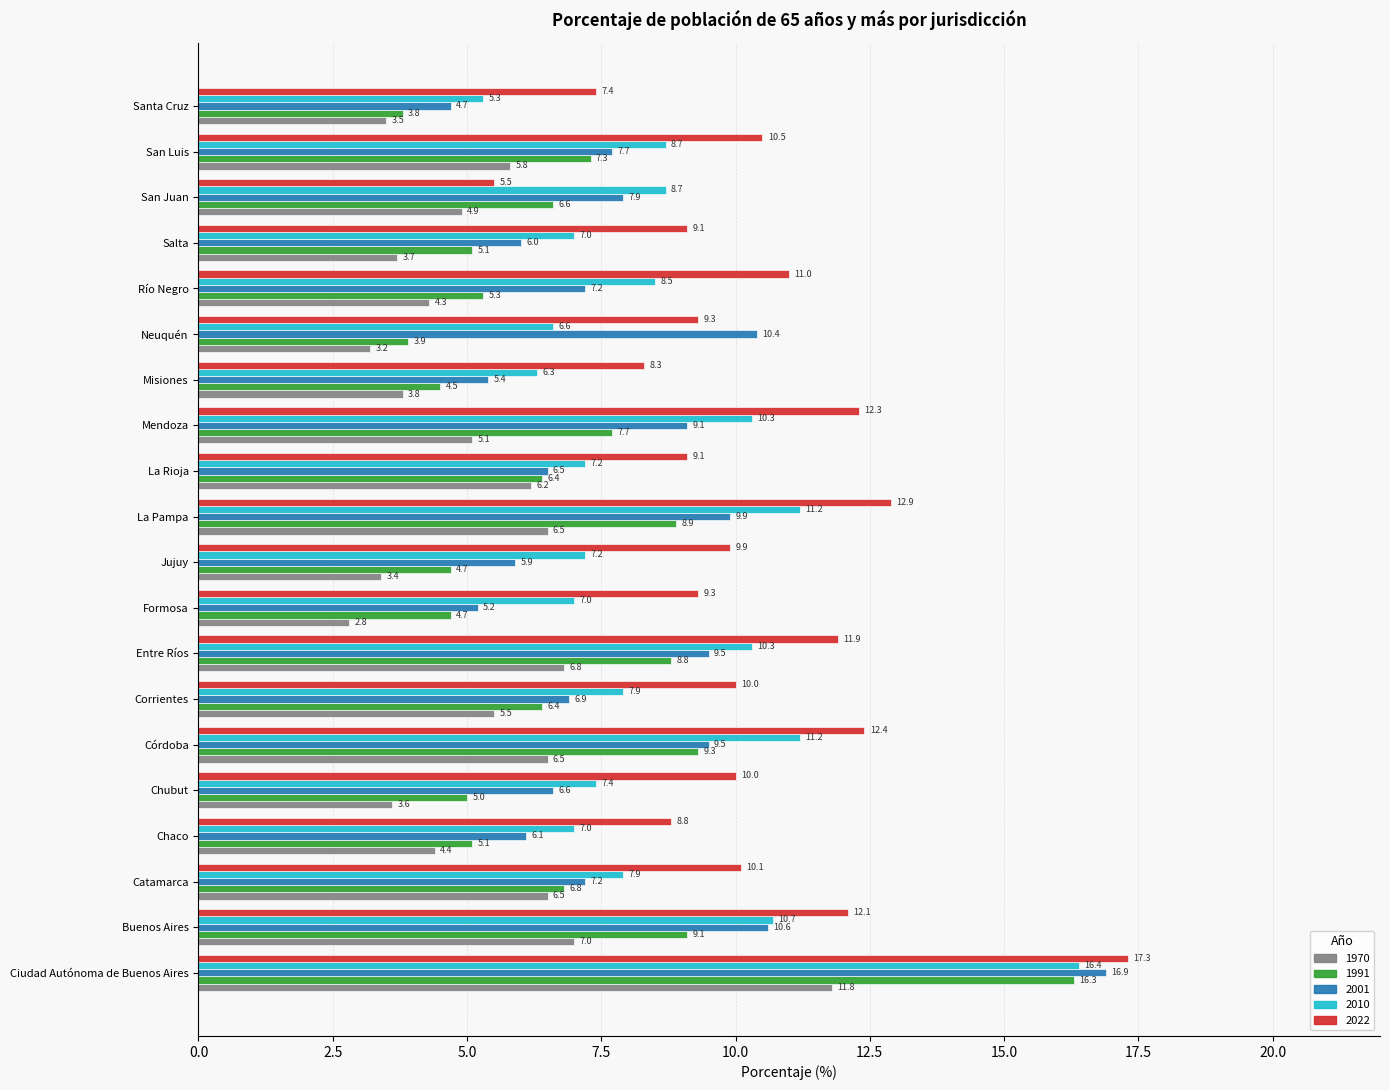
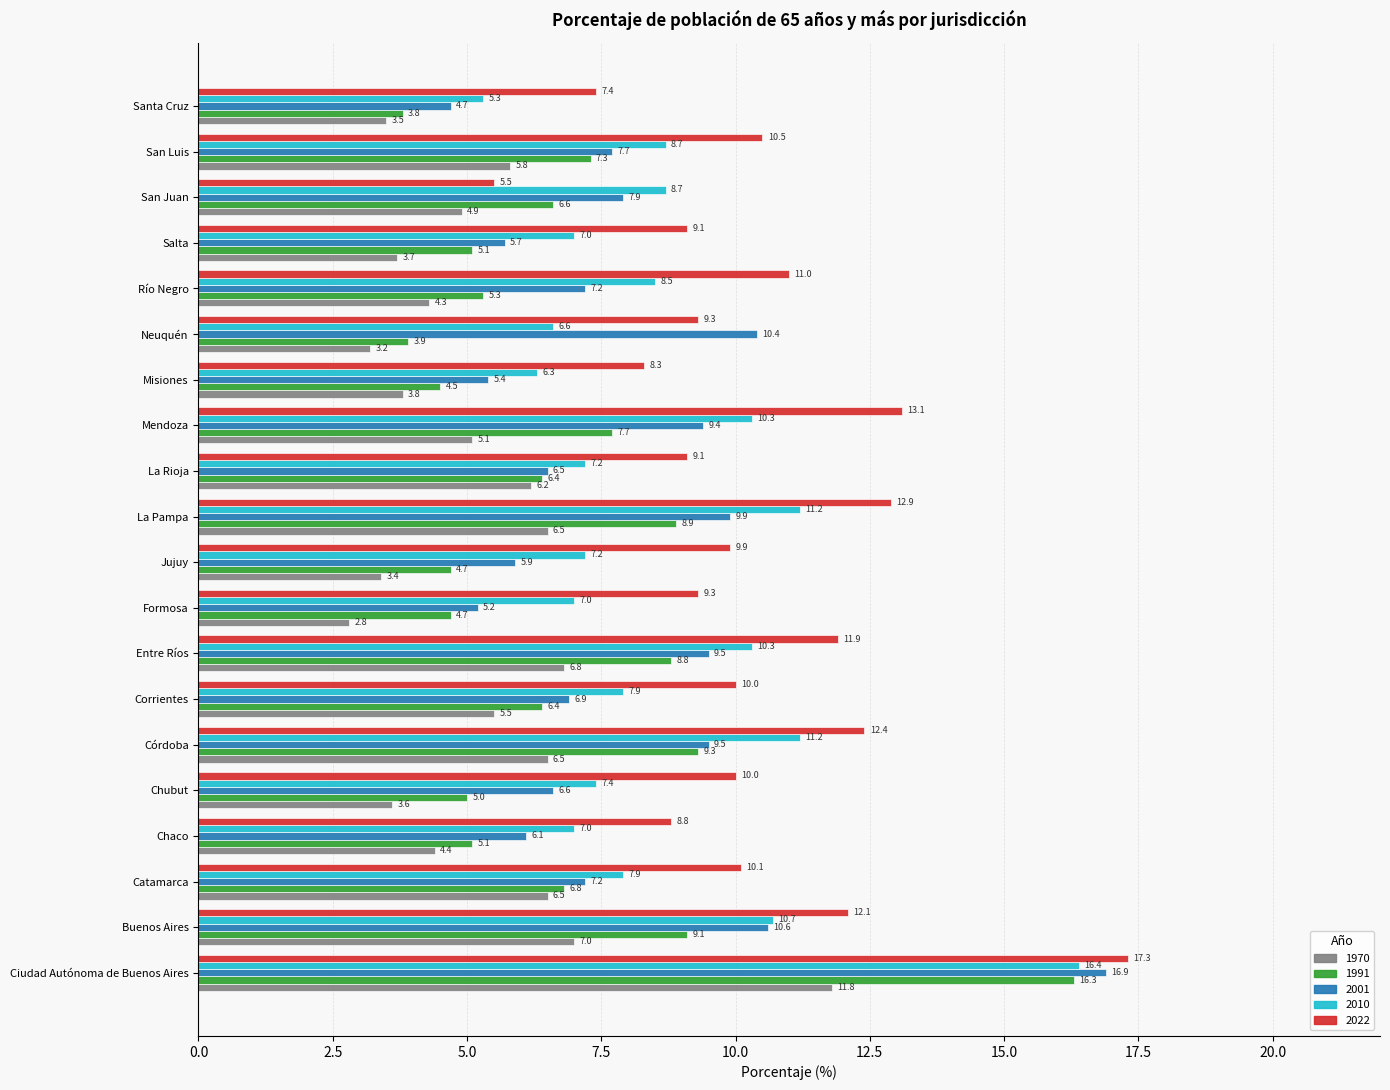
  {
    "1970": {
      "Santa Cruz": 3.5,
      "San Luis": 5.8,
      "San Juan": 4.9,
      "Salta": 3.7,
      "Río Negro": 4.3,
      "Neuquén": 3.2,
      "Misiones": 3.8,
      "Mendoza": 5.1,
      "La Rioja": 6.2,
      "La Pampa": 6.5,
      "Jujuy": 3.4,
      "Formosa": 2.8,
      "Entre Ríos": 6.8,
      "Corrientes": 5.5,
      "Córdoba": 6.5,
      "Chubut": 3.6,
      "Chaco": 4.4,
      "Catamarca": 6.5,
      "Buenos Aires": 7.0,
      "Ciudad Autónoma de Buenos Aires": 11.8
    },
    "1991": {
      "Santa Cruz": 3.8,
      "San Luis": 7.3,
      "San Juan": 6.6,
      "Salta": 5.1,
      "Río Negro": 5.3,
      "Neuquén": 3.9,
      "Misiones": 4.5,
      "Mendoza": 7.7,
      "La Rioja": 6.4,
      "La Pampa": 8.9,
      "Jujuy": 4.7,
      "Formosa": 4.7,
      "Entre Ríos": 8.8,
      "Corrientes": 6.4,
      "Córdoba": 9.3,
      "Chubut": 5.0,
      "Chaco": 5.1,
      "Catamarca": 6.8,
      "Buenos Aires": 9.1,
      "Ciudad Autónoma de Buenos Aires": 16.3
    },
    "2001": {
      "Santa Cruz": 4.7,
      "San Luis": 7.7,
      "San Juan": 7.9,
-     "Salta": 6.0,
+     "Salta": 5.7,
      "Río Negro": 7.2,
      "Neuquén": 10.4,
      "Misiones": 5.4,
-     "Mendoza": 9.1,
+     "Mendoza": 9.4,
      "La Rioja": 6.5,
      "La Pampa": 9.9,
      "Jujuy": 5.9,
      "Formosa": 5.2,
      "Entre Ríos": 9.5,
      "Corrientes": 6.9,
      "Córdoba": 9.5,
      "Chubut": 6.6,
      "Chaco": 6.1,
      "Catamarca": 7.2,
      "Buenos Aires": 10.6,
      "Ciudad Autónoma de Buenos Aires": 16.9
    },
    "2010": {
      "Santa Cruz": 5.3,
      "San Luis": 8.7,
      "San Juan": 8.7,
      "Salta": 7.0,
      "Río Negro": 8.5,
      "Neuquén": 6.6,
      "Misiones": 6.3,
      "Mendoza": 10.3,
      "La Rioja": 7.2,
      "La Pampa": 11.2,
      "Jujuy": 7.2,
      "Formosa": 7.0,
      "Entre Ríos": 10.3,
      "Corrientes": 7.9,
      "Córdoba": 11.2,
      "Chubut": 7.4,
      "Chaco": 7.0,
      "Catamarca": 7.9,
      "Buenos Aires": 10.7,
      "Ciudad Autónoma de Buenos Aires": 16.4
    },
    "2022": {
      "Santa Cruz": 7.4,
      "San Luis": 10.5,
      "San Juan": 5.5,
      "Salta": 9.1,
      "Río Negro": 11.0,
      "Neuquén": 9.3,
      "Misiones": 8.3,
-     "Mendoza": 12.3,
+     "Mendoza": 13.1,
      "La Rioja": 9.1,
      "La Pampa": 12.9,
      "Jujuy": 9.9,
      "Formosa": 9.3,
      "Entre Ríos": 11.9,
      "Corrientes": 10.0,
      "Córdoba": 12.4,
      "Chubut": 10.0,
      "Chaco": 8.8,
      "Catamarca": 10.1,
      "Buenos Aires": 12.1,
      "Ciudad Autónoma de Buenos Aires": 17.3
    }
  }
